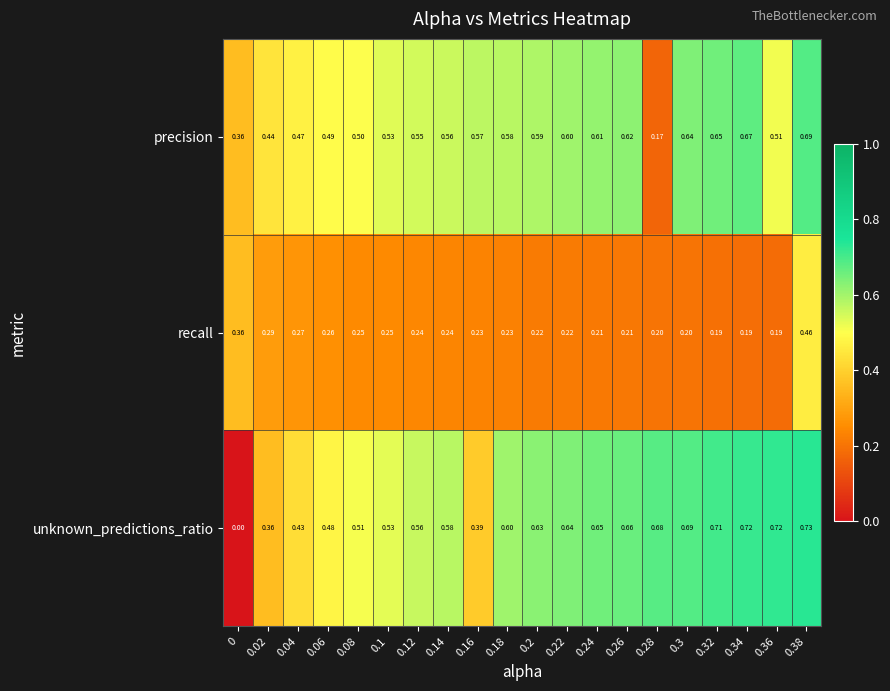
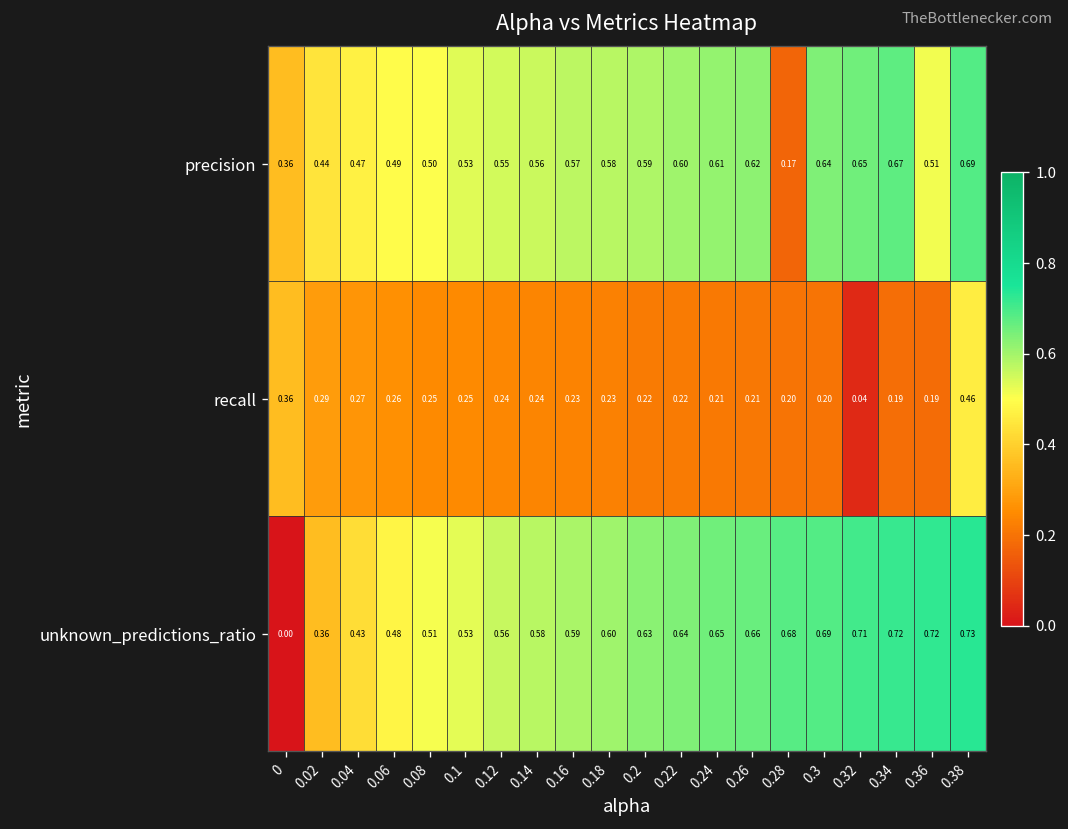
  {
    "precision": {
      "0": 0.36,
      "0.02": 0.44,
      "0.04": 0.47,
      "0.06": 0.49,
      "0.08": 0.50,
      "0.1": 0.53,
      "0.12": 0.55,
      "0.14": 0.56,
      "0.16": 0.57,
      "0.18": 0.58,
      "0.2": 0.59,
      "0.22": 0.60,
      "0.24": 0.61,
      "0.26": 0.62,
      "0.28": 0.17,
      "0.3": 0.64,
      "0.32": 0.65,
      "0.34": 0.67,
      "0.36": 0.51,
      "0.38": 0.69
    },
    "recall": {
      "0": 0.36,
      "0.02": 0.29,
      "0.04": 0.27,
      "0.06": 0.26,
      "0.08": 0.25,
      "0.1": 0.25,
      "0.12": 0.24,
      "0.14": 0.24,
      "0.16": 0.23,
      "0.18": 0.23,
      "0.2": 0.22,
      "0.22": 0.22,
      "0.24": 0.21,
      "0.26": 0.21,
      "0.28": 0.20,
      "0.3": 0.20,
-     "0.32": 0.19,
+     "0.32": 0.04,
      "0.34": 0.19,
      "0.36": 0.19,
      "0.38": 0.46
    },
    "unknown_predictions_ratio": {
      "0": 0.00,
      "0.02": 0.36,
      "0.04": 0.43,
      "0.06": 0.48,
      "0.08": 0.51,
      "0.1": 0.53,
      "0.12": 0.56,
      "0.14": 0.58,
-     "0.16": 0.39,
+     "0.16": 0.59,
      "0.18": 0.60,
      "0.2": 0.63,
      "0.22": 0.64,
      "0.24": 0.65,
      "0.26": 0.66,
      "0.28": 0.68,
      "0.3": 0.69,
      "0.32": 0.71,
      "0.34": 0.72,
      "0.36": 0.72,
      "0.38": 0.73
    }
  }
